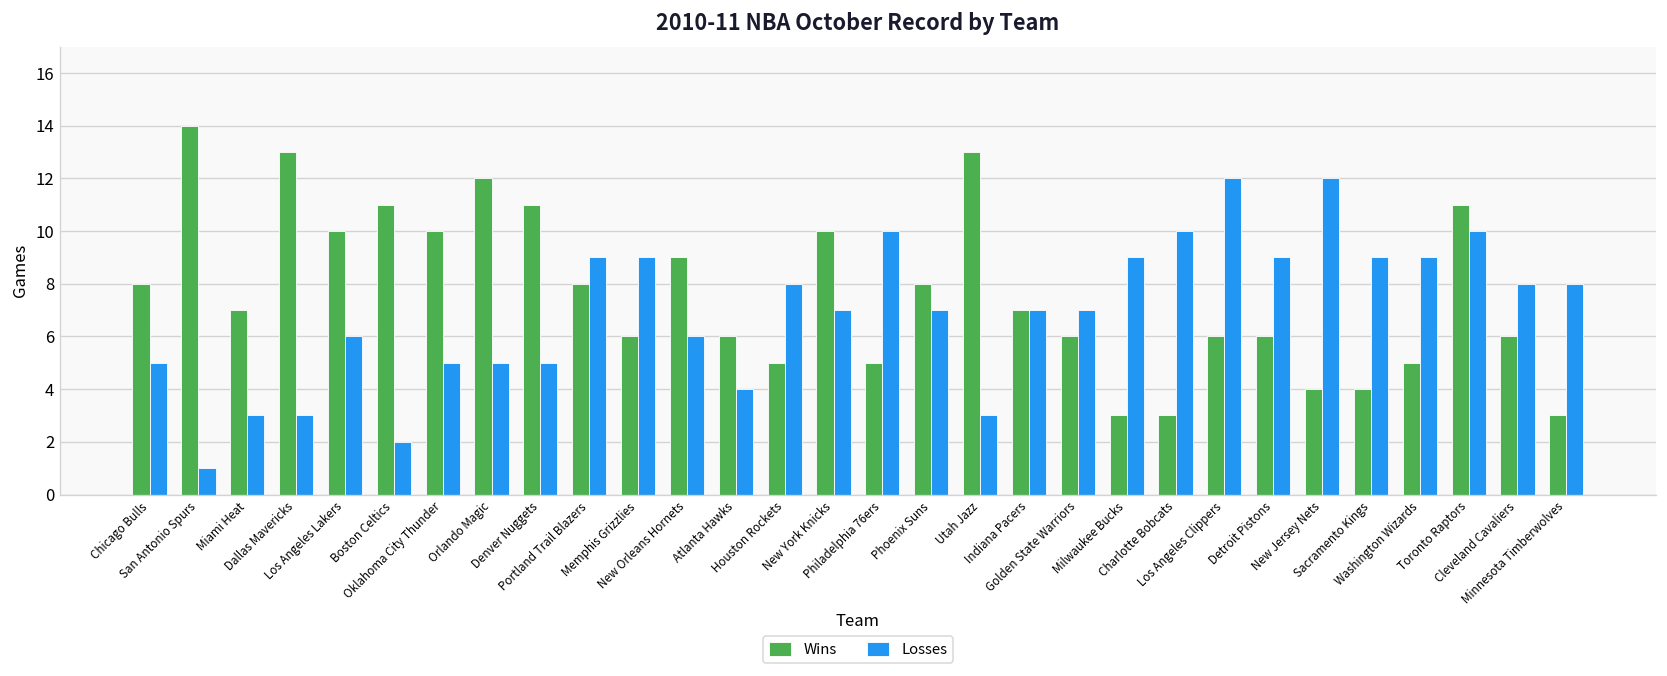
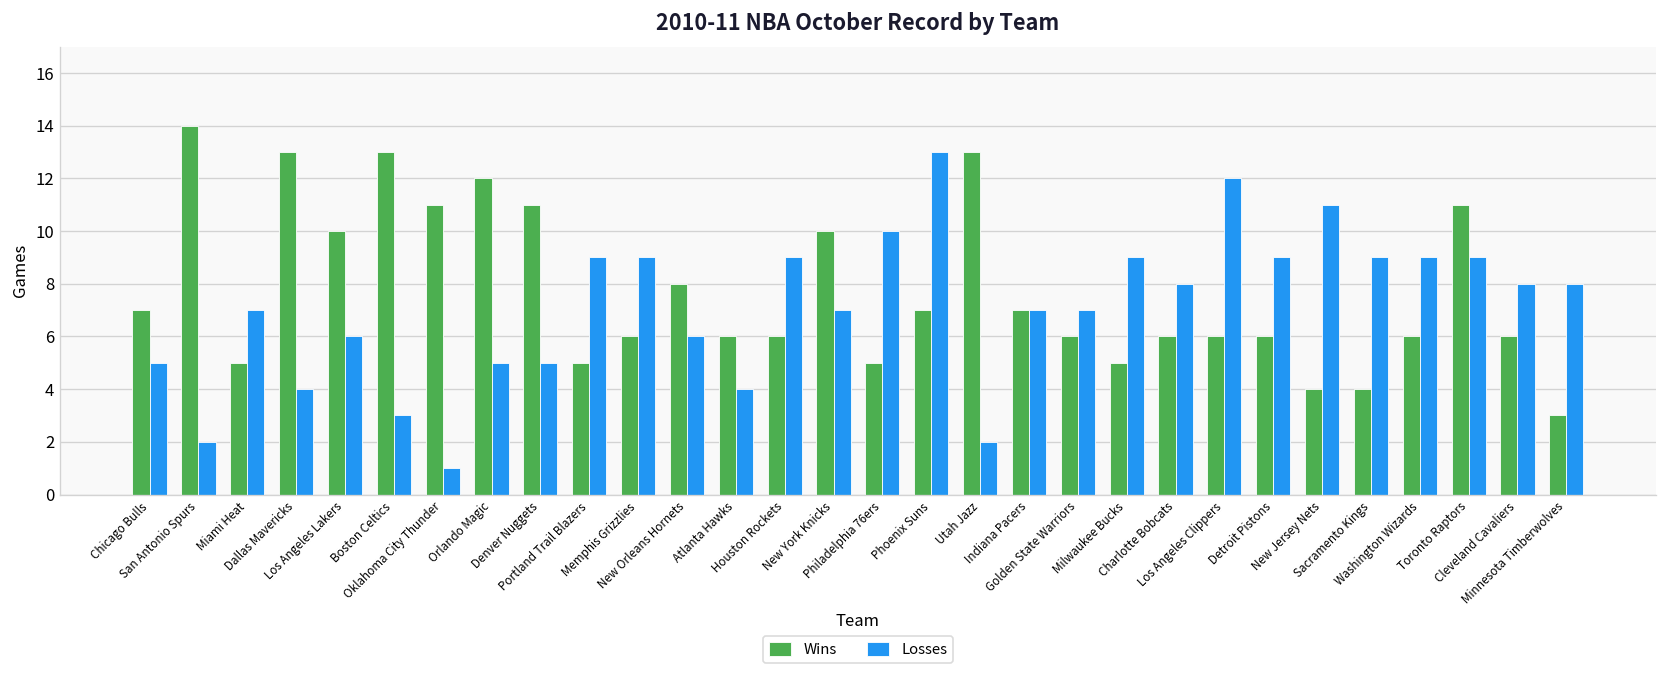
  {
    "Wins": {
-     "Chicago Bulls": 8,
+     "Chicago Bulls": 7,
      "San Antonio Spurs": 14,
-     "Miami Heat": 7,
+     "Miami Heat": 5,
      "Dallas Mavericks": 13,
      "Los Angeles Lakers": 10,
-     "Boston Celtics": 11,
-     "Oklahoma City Thunder": 10,
+     "Boston Celtics": 13,
+     "Oklahoma City Thunder": 11,
      "Orlando Magic": 12,
      "Denver Nuggets": 11,
-     "Portland Trail Blazers": 8,
+     "Portland Trail Blazers": 5,
      "Memphis Grizzlies": 6,
-     "New Orleans Hornets": 9,
+     "New Orleans Hornets": 8,
      "Atlanta Hawks": 6,
-     "Houston Rockets": 5,
+     "Houston Rockets": 6,
      "New York Knicks": 10,
      "Philadelphia 76ers": 5,
-     "Phoenix Suns": 8,
+     "Phoenix Suns": 7,
      "Utah Jazz": 13,
      "Indiana Pacers": 7,
      "Golden State Warriors": 6,
-     "Milwaukee Bucks": 3,
-     "Charlotte Bobcats": 3,
+     "Milwaukee Bucks": 5,
+     "Charlotte Bobcats": 6,
      "Los Angeles Clippers": 6,
      "Detroit Pistons": 6,
      "New Jersey Nets": 4,
      "Sacramento Kings": 4,
-     "Washington Wizards": 5,
+     "Washington Wizards": 6,
      "Toronto Raptors": 11,
      "Cleveland Cavaliers": 6,
      "Minnesota Timberwolves": 3
    },
    "Losses": {
      "Chicago Bulls": 5,
-     "San Antonio Spurs": 1,
-     "Miami Heat": 3,
-     "Dallas Mavericks": 3,
+     "San Antonio Spurs": 2,
+     "Miami Heat": 7,
+     "Dallas Mavericks": 4,
      "Los Angeles Lakers": 6,
-     "Boston Celtics": 2,
-     "Oklahoma City Thunder": 5,
+     "Boston Celtics": 3,
+     "Oklahoma City Thunder": 1,
      "Orlando Magic": 5,
      "Denver Nuggets": 5,
      "Portland Trail Blazers": 9,
      "Memphis Grizzlies": 9,
      "New Orleans Hornets": 6,
      "Atlanta Hawks": 4,
-     "Houston Rockets": 8,
+     "Houston Rockets": 9,
      "New York Knicks": 7,
      "Philadelphia 76ers": 10,
-     "Phoenix Suns": 7,
-     "Utah Jazz": 3,
+     "Phoenix Suns": 13,
+     "Utah Jazz": 2,
      "Indiana Pacers": 7,
      "Golden State Warriors": 7,
      "Milwaukee Bucks": 9,
-     "Charlotte Bobcats": 10,
+     "Charlotte Bobcats": 8,
      "Los Angeles Clippers": 12,
      "Detroit Pistons": 9,
-     "New Jersey Nets": 12,
+     "New Jersey Nets": 11,
      "Sacramento Kings": 9,
      "Washington Wizards": 9,
-     "Toronto Raptors": 10,
+     "Toronto Raptors": 9,
      "Cleveland Cavaliers": 8,
      "Minnesota Timberwolves": 8
    }
  }
